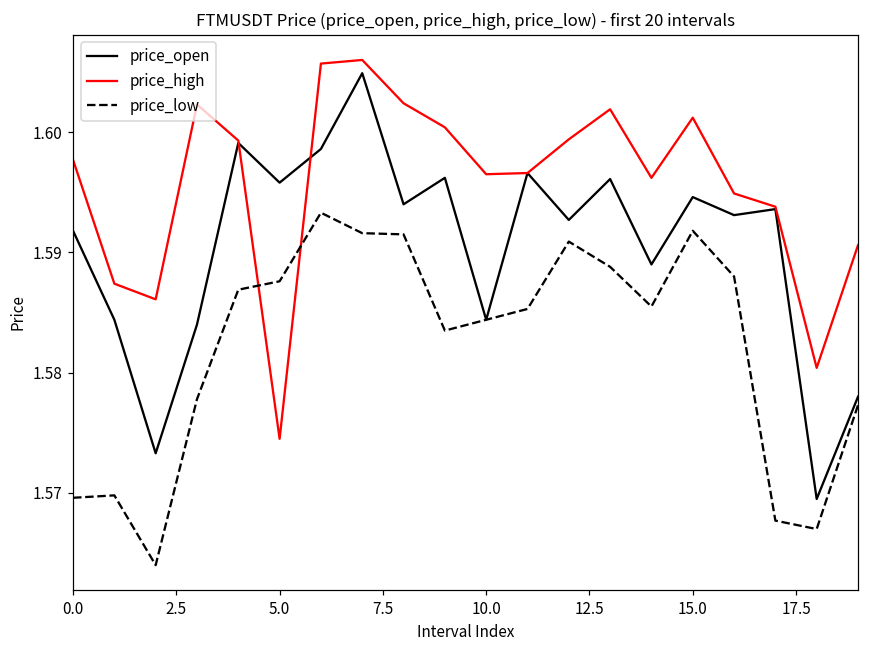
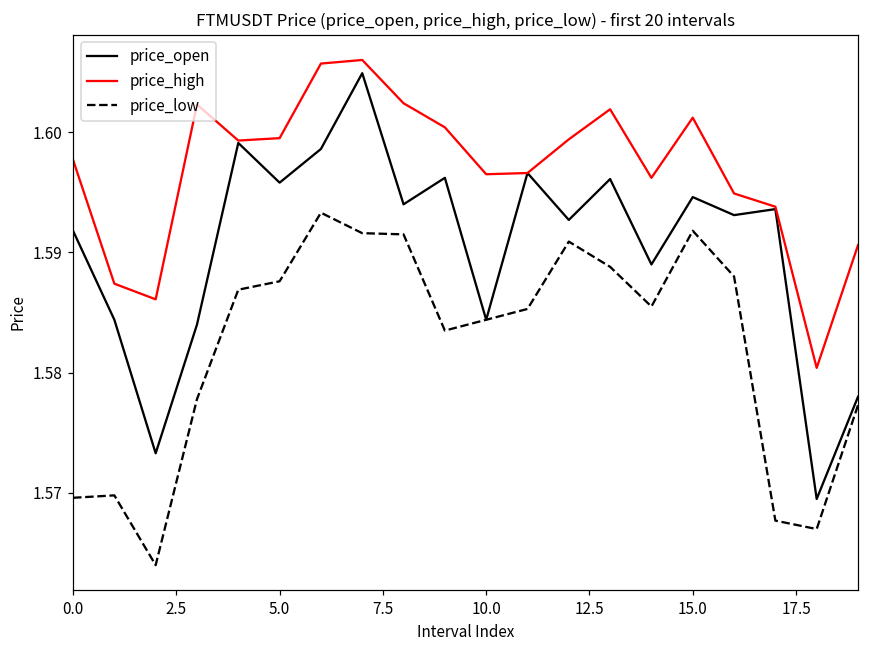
  {
    "price_high": {
      "0.0": 1.5977,
-     "5.0": 1.5745,
+     "5.0": 1.5995,
      "10.0": 1.5965,
      "15.0": 1.6012
    }
  }
